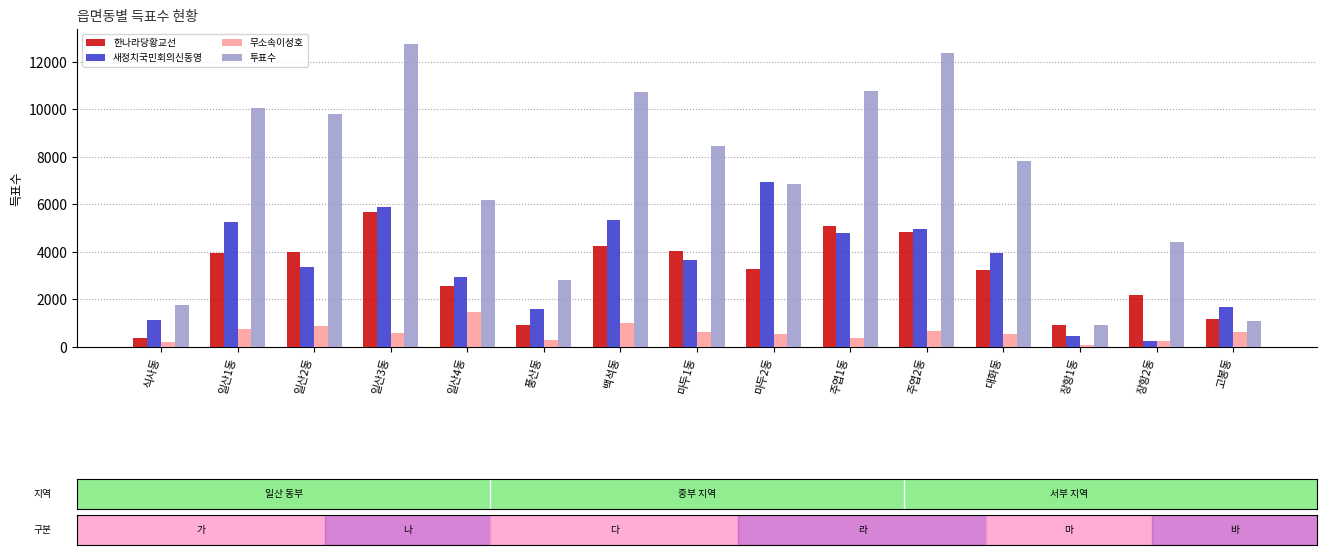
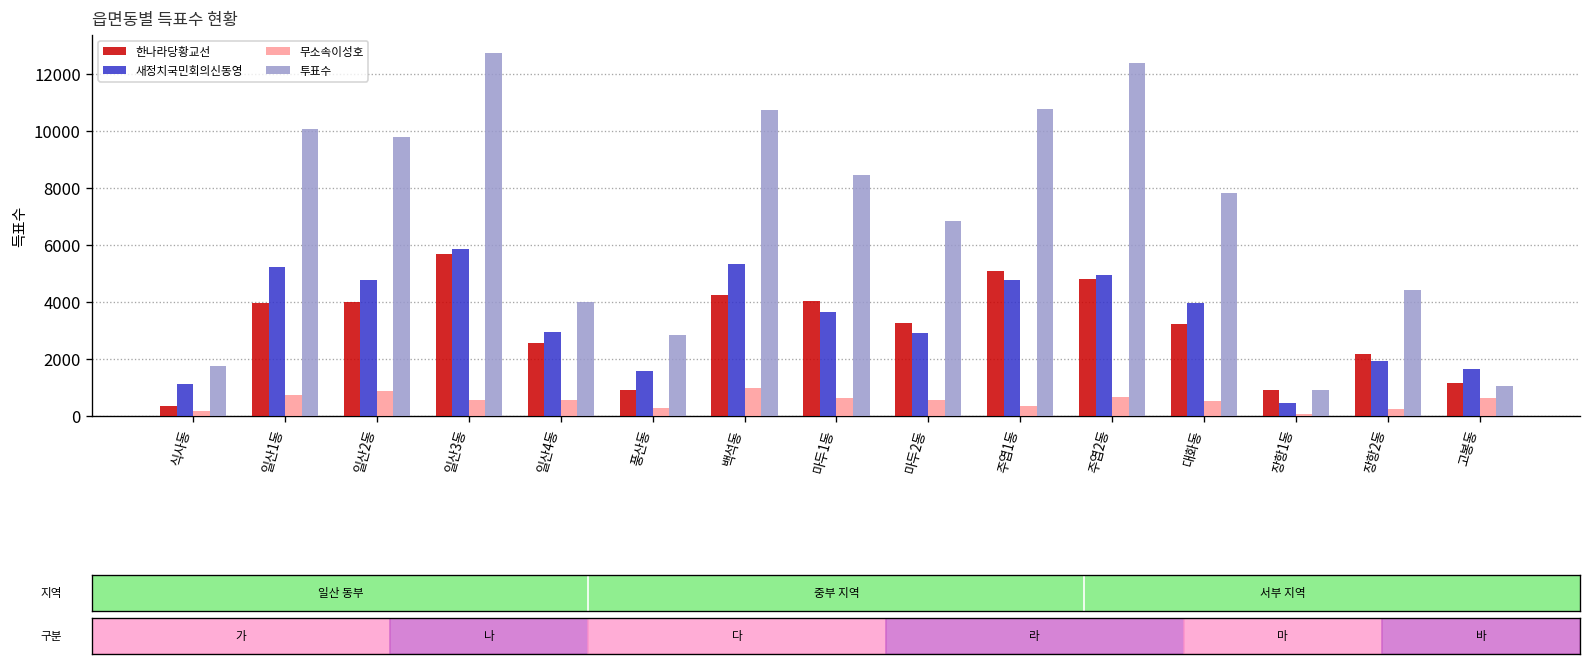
  {
    "한나라당황교선": {
      "식사동": 400,
      "일산1동": 4000,
      "일산2동": 4000,
      "일산3동": 5700,
      "일산4동": 2600,
      "풍산동": 900,
      "백석동": 4200,
      "마두1동": 4100,
      "마두2동": 3300,
      "주엽1동": 5100,
      "주엽2동": 4800,
      "대화동": 3300,
      "장항1동": 900,
      "장항2동": 2200,
      "고봉동": 1200
    },
    "새정치국민회의신동영": {
      "식사동": 1200,
      "일산1동": 5200,
-     "일산2동": 3400,
+     "일산2동": 4800,
      "일산3동": 5900,
      "일산4동": 2900,
      "풍산동": 1600,
      "백석동": 5300,
      "마두1동": 3700,
-     "마두2동": 6900,
+     "마두2동": 2900,
      "주엽1동": 4800,
      "주엽2동": 4900,
      "대화동": 4000,
      "장항1동": 500,
-     "장항2동": 300,
+     "장항2동": 1900,
      "고봉동": 1700
    },
    "무소속이성호": {
      "식사동": 200,
      "일산1동": 700,
      "일산2동": 900,
      "일산3동": 600,
-     "일산4동": 1500,
+     "일산4동": 600,
      "풍산동": 300,
      "백석동": 1000,
      "마두1동": 600,
      "마두2동": 600,
      "주엽1동": 400,
      "주엽2동": 700,
      "대화동": 500,
      "장항2동": 300,
      "고봉동": 600
    },
    "투표수": {
      "식사동": 1800,
      "일산1동": 10100,
      "일산2동": 9800,
      "일산3동": 12700,
-     "일산4동": 6200,
+     "일산4동": 4000,
      "풍산동": 2800,
      "백석동": 10700,
      "마두1동": 8500,
      "마두2동": 6800,
      "주엽1동": 10800,
      "주엽2동": 12400,
      "대화동": 7900,
      "장항1동": 900,
      "장항2동": 4400,
      "고봉동": 1100
    }
  }
